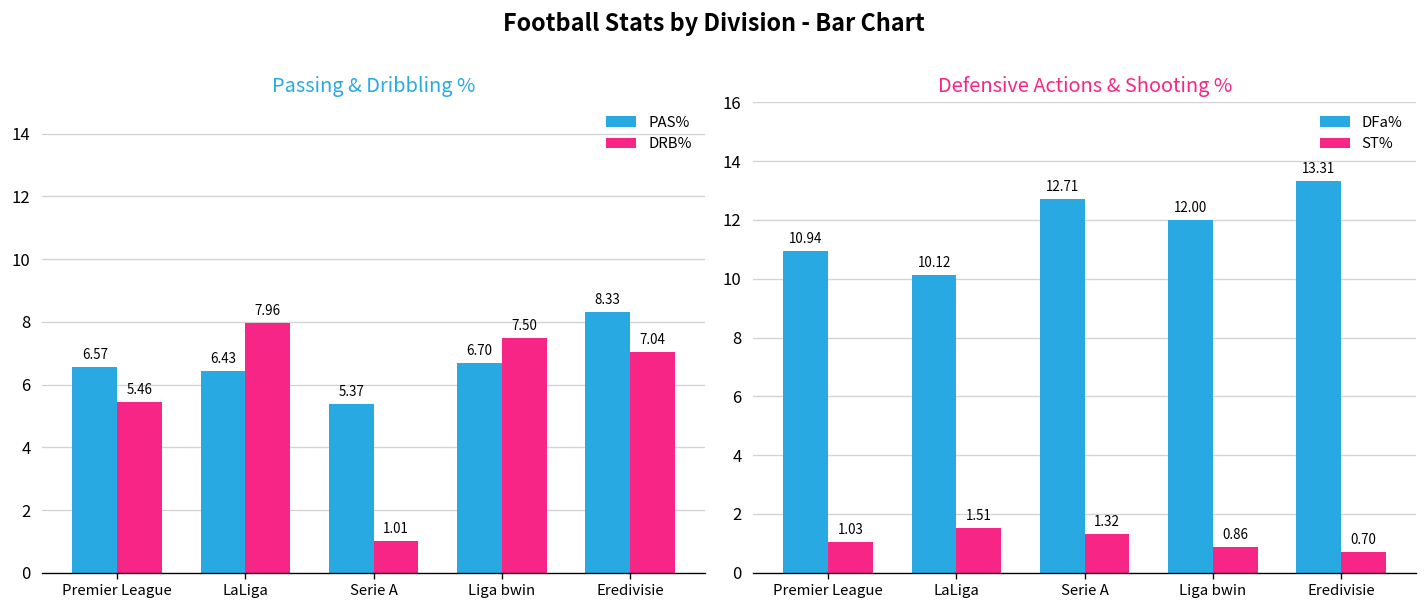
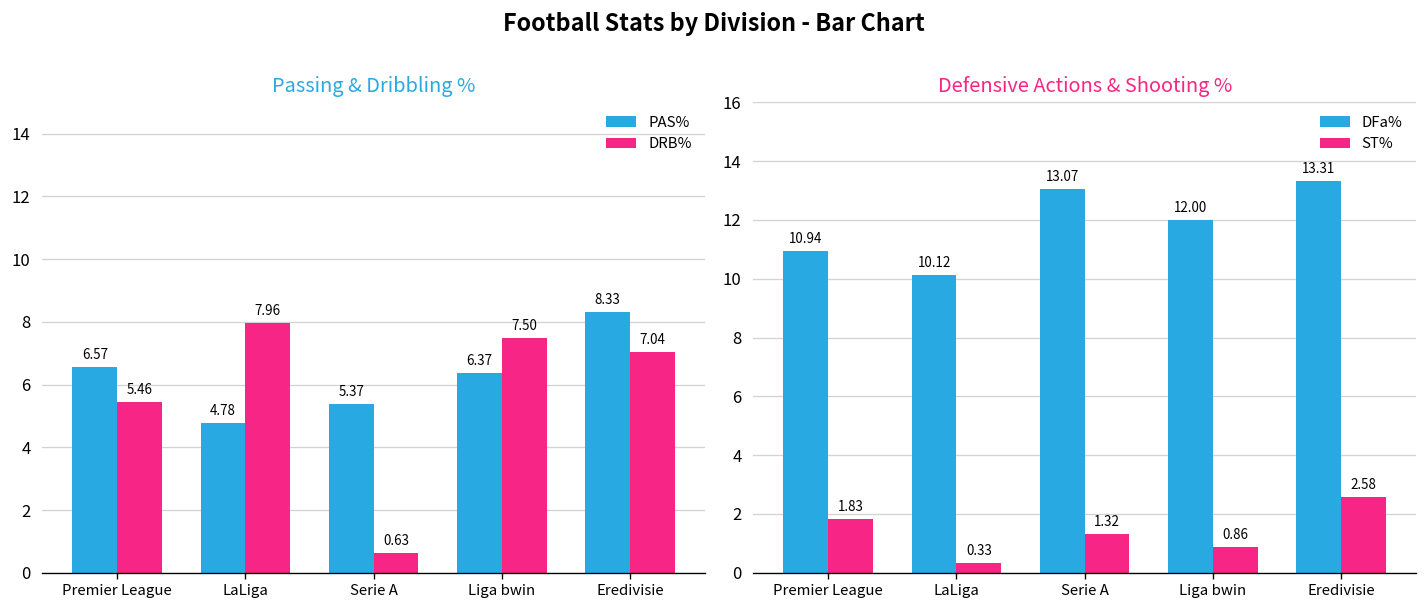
  {
    "Passing & Dribbling %": {
      "PAS%": {
        "Premier League": 6.57,
-       "LaLiga": 6.43,
+       "LaLiga": 4.78,
        "Serie A": 5.37,
-       "Liga bwin": 6.70,
+       "Liga bwin": 6.37,
        "Eredivisie": 8.33
      },
      "DRB%": {
        "Premier League": 5.46,
        "LaLiga": 7.96,
-       "Serie A": 1.01,
+       "Serie A": 0.63,
        "Liga bwin": 7.50,
        "Eredivisie": 7.04
      }
    },
    "Defensive Actions & Shooting %": {
      "DFa%": {
        "Premier League": 10.94,
        "LaLiga": 10.12,
-       "Serie A": 12.71,
+       "Serie A": 13.07,
        "Liga bwin": 12.00,
        "Eredivisie": 13.31
      },
      "ST%": {
-       "Premier League": 1.03,
-       "LaLiga": 1.51,
+       "Premier League": 1.83,
+       "LaLiga": 0.33,
        "Serie A": 1.32,
        "Liga bwin": 0.86,
-       "Eredivisie": 0.70
+       "Eredivisie": 2.58
      }
    }
  }
